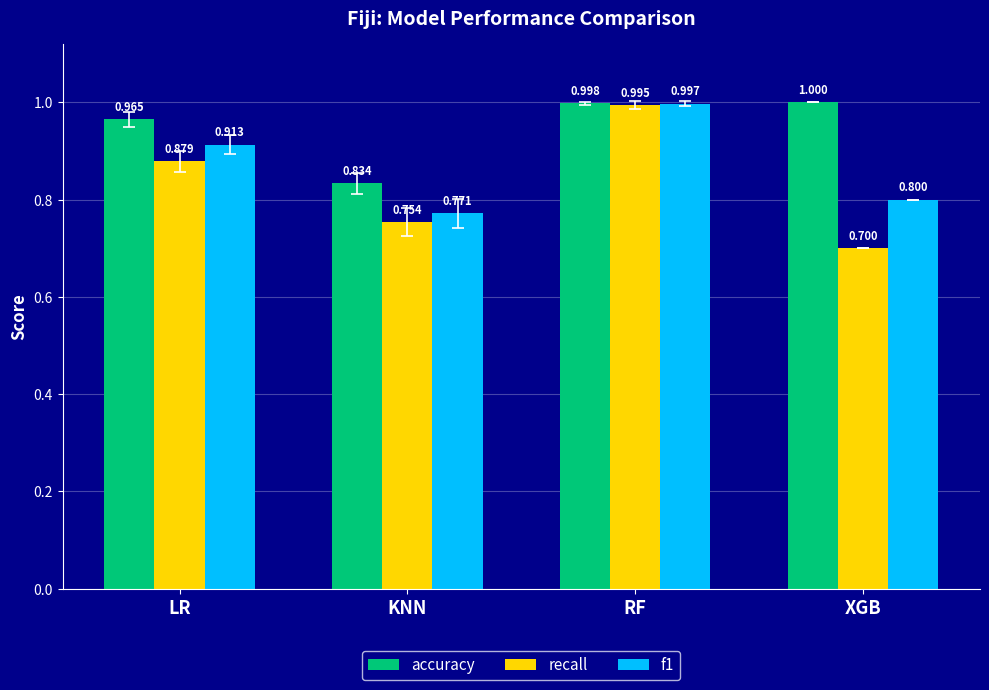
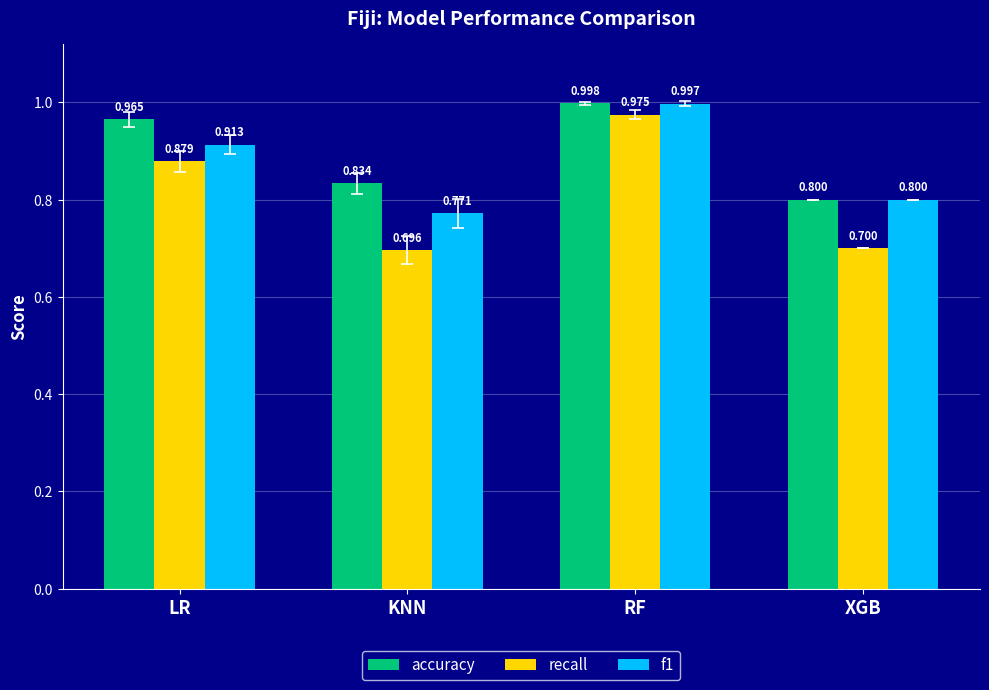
  {
    "accuracy": {
      "RF": 0.998,
-     "XGB": 1.000
+     "XGB": 0.800
    },
    "recall": {
-     "KNN": 0.754,
-     "RF": 0.995,
+     "KNN": 0.696,
+     "RF": 0.975,
      "XGB": 0.700
    },
    "f1": {
      "RF": 0.997,
      "XGB": 0.800
    }
  }
